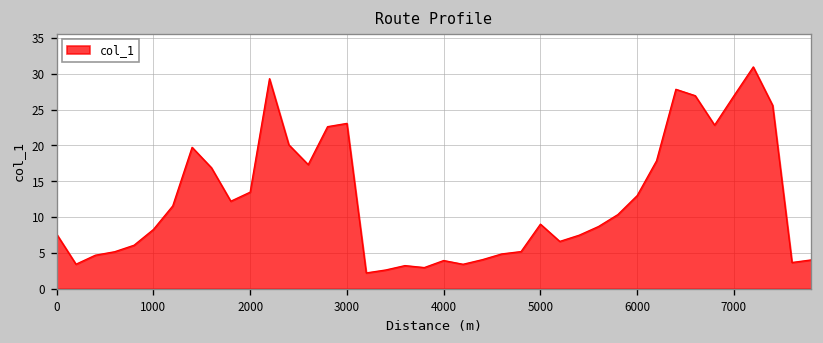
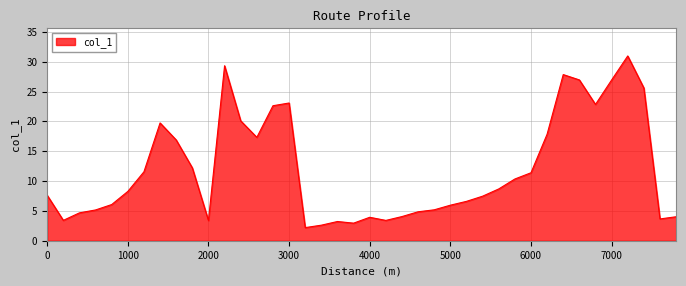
  {
    "0": 8,
    "1000": 8,
-   "2000": 13,
+   "2000": 3,
    "3000": 23,
    "4000": 4,
-   "5000": 9,
-   "6000": 13,
+   "5000": 6,
+   "6000": 11,
    "7000": 27
  }
